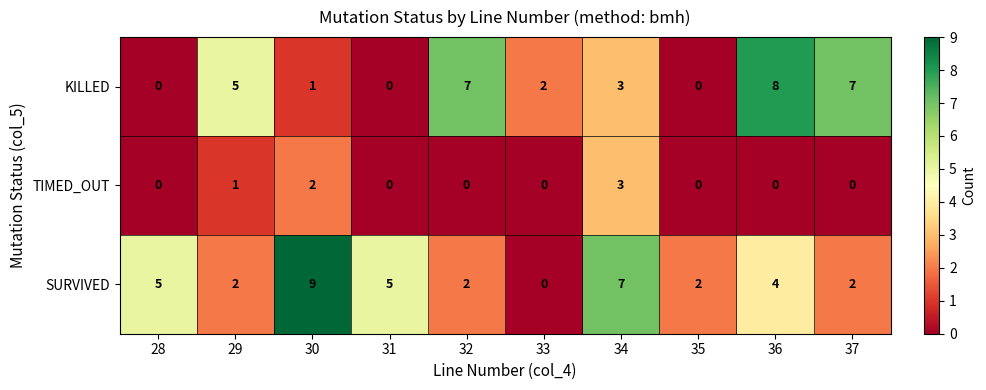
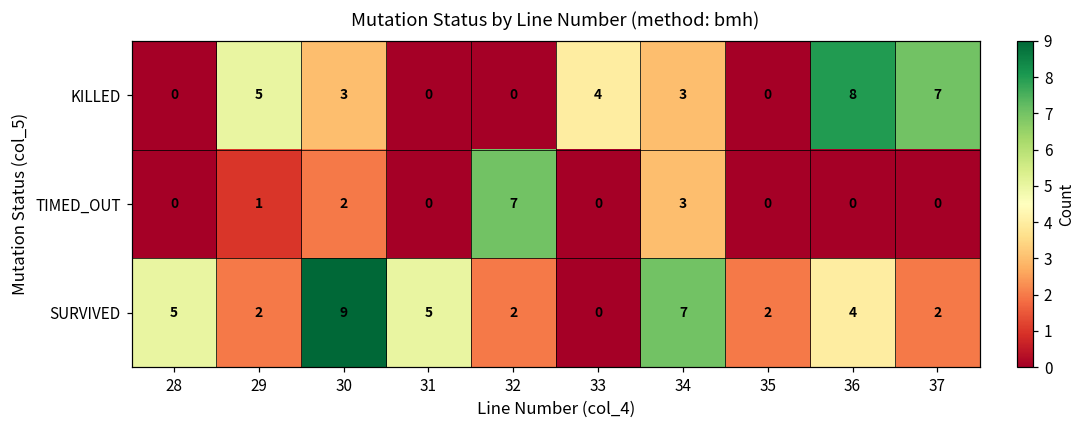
  {
    "KILLED": {
      "28": 0,
      "29": 5,
-     "30": 1,
+     "30": 3,
      "31": 0,
-     "32": 7,
-     "33": 2,
+     "32": 0,
+     "33": 4,
      "34": 3,
      "35": 0,
      "36": 8,
      "37": 7
    },
    "TIMED_OUT": {
      "28": 0,
      "29": 1,
      "30": 2,
      "31": 0,
-     "32": 0,
+     "32": 7,
      "33": 0,
      "34": 3,
      "35": 0,
      "36": 0,
      "37": 0
    },
    "SURVIVED": {
      "28": 5,
      "29": 2,
      "30": 9,
      "31": 5,
      "32": 2,
      "33": 0,
      "34": 7,
      "35": 2,
      "36": 4,
      "37": 2
    }
  }
